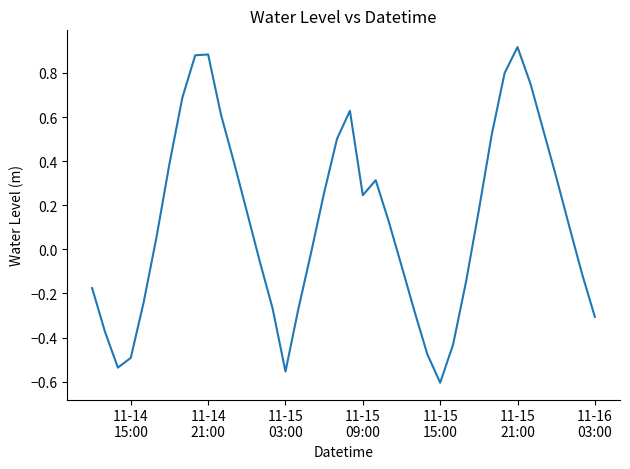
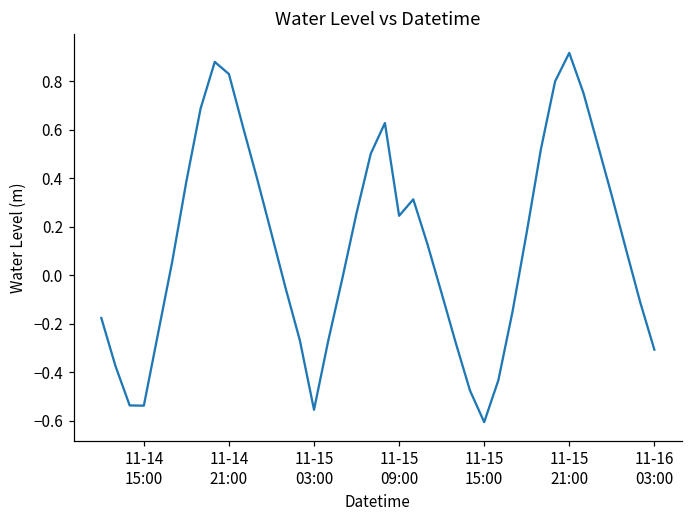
  {
-   "11-14 15:00": -0.49,
-   "11-14 21:00": 0.88,
+   "11-14 15:00": -0.54,
+   "11-14 21:00": 0.83,
    "11-15 03:00": -0.55,
    "11-15 09:00": 0.25,
    "11-15 15:00": -0.60,
    "11-15 21:00": 0.92,
    "11-16 03:00": -0.31
  }
